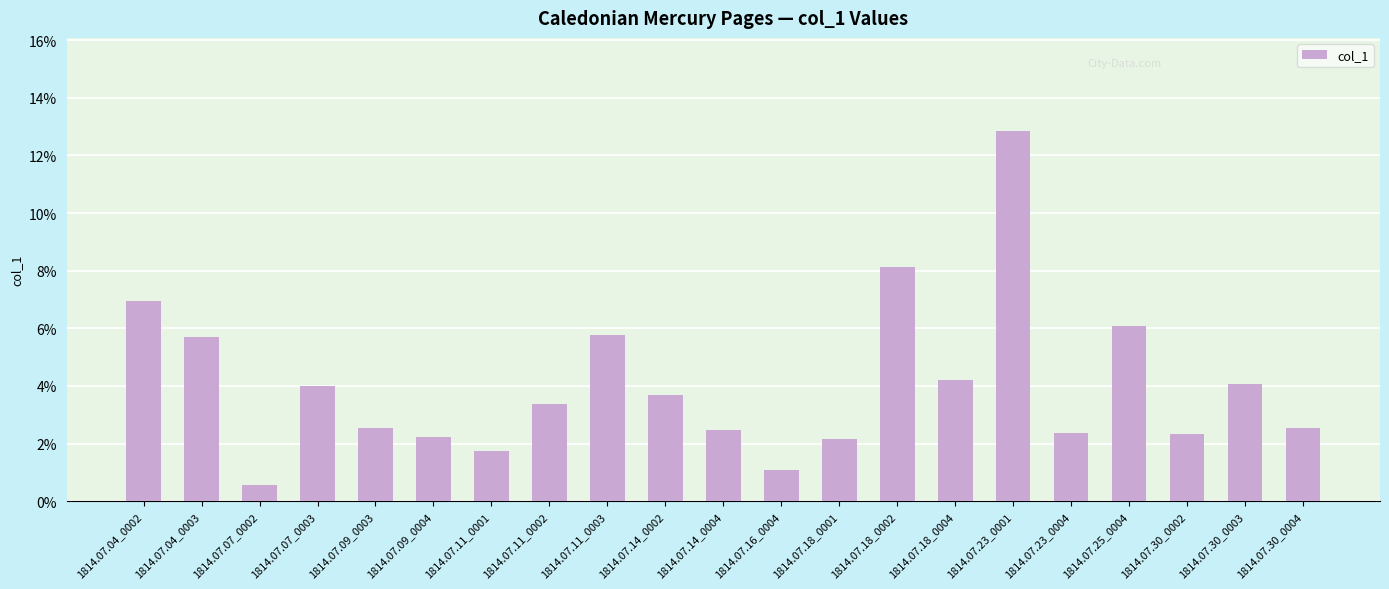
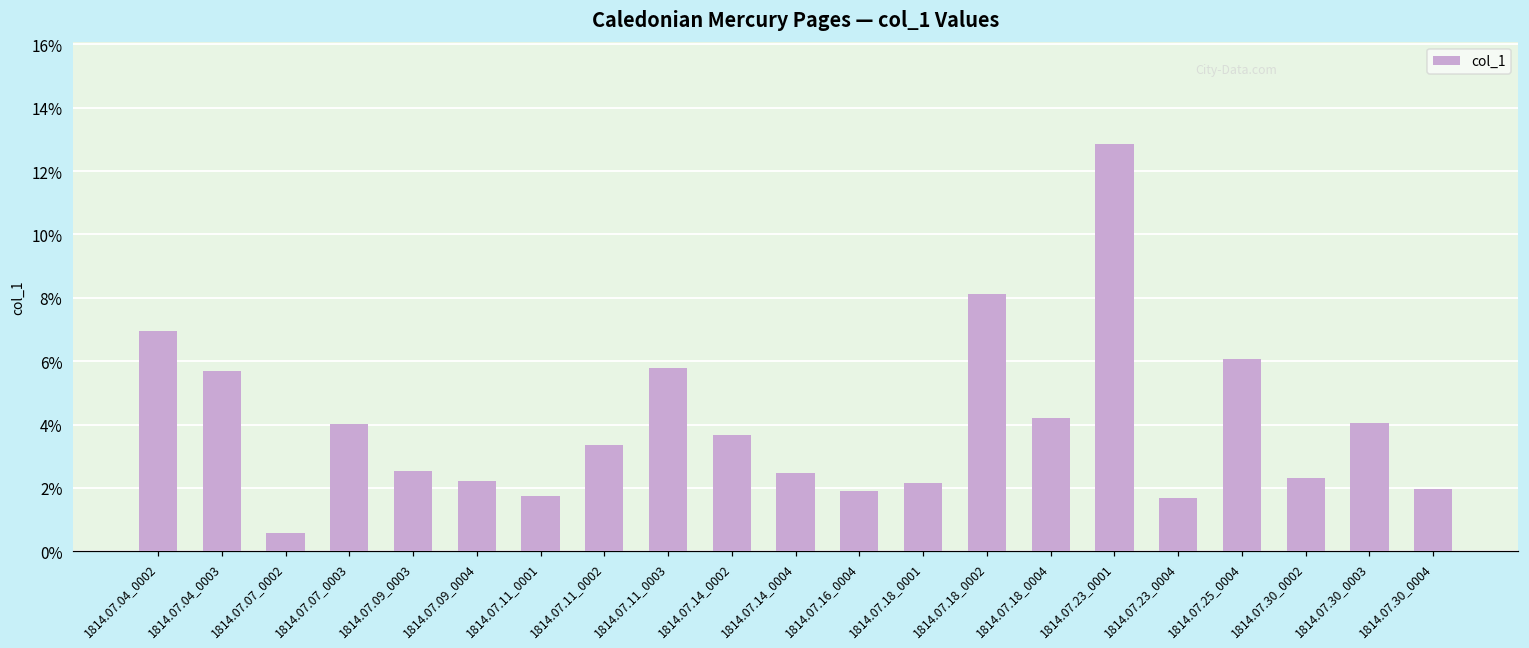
  {
    "1814.07.04_0002": "6.9%",
    "1814.07.04_0003": "5.7%",
    "1814.07.07_0002": "0.6%",
    "1814.07.07_0003": "4.0%",
    "1814.07.09_0003": "2.5%",
    "1814.07.09_0004": "2.2%",
    "1814.07.11_0001": "1.7%",
    "1814.07.11_0002": "3.4%",
    "1814.07.11_0003": "5.8%",
    "1814.07.14_0002": "3.7%",
    "1814.07.14_0004": "2.5%",
-   "1814.07.16_0004": "1.1%",
+   "1814.07.16_0004": "1.9%",
    "1814.07.18_0001": "2.2%",
    "1814.07.18_0002": "8.1%",
    "1814.07.18_0004": "4.2%",
    "1814.07.23_0001": "12.9%",
-   "1814.07.23_0004": "2.4%",
+   "1814.07.23_0004": "1.7%",
    "1814.07.25_0004": "6.1%",
    "1814.07.30_0002": "2.3%",
    "1814.07.30_0003": "4.1%",
-   "1814.07.30_0004": "2.5%"
+   "1814.07.30_0004": "2.0%"
  }
